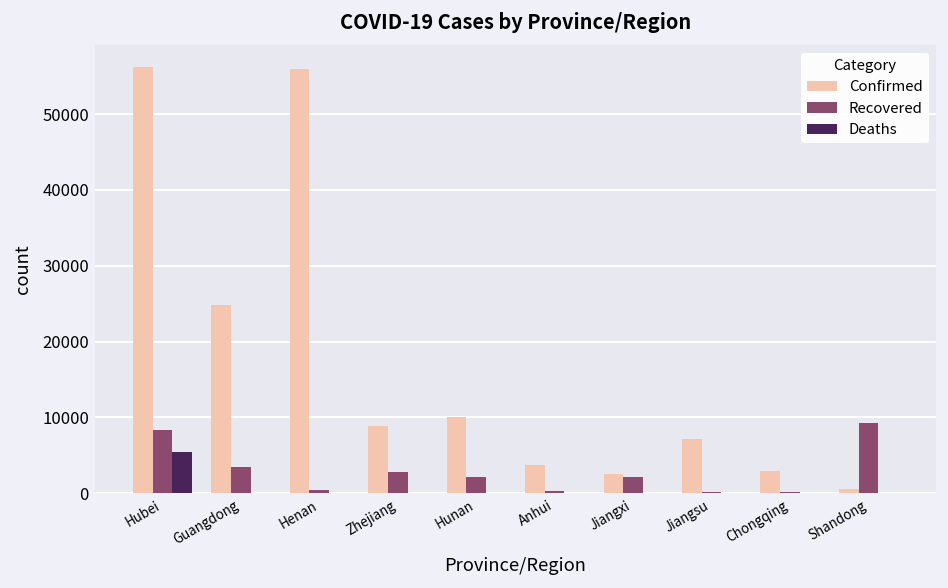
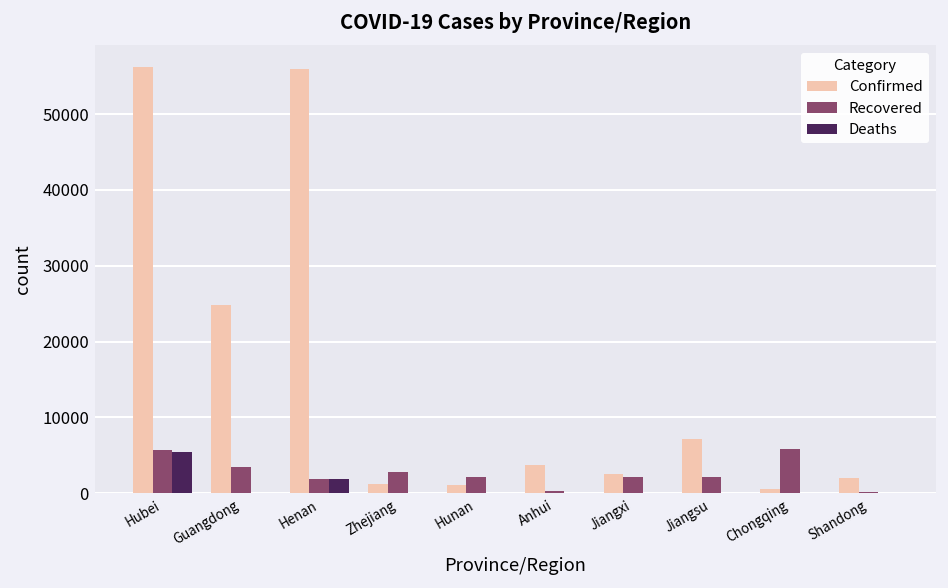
  {
    "Confirmed": {
      "Hubei": 56000,
      "Guangdong": 25000,
      "Henan": 56000,
-     "Zhejiang": 9000,
-     "Hunan": 10000,
+     "Zhejiang": 1000,
+     "Hunan": 1000,
      "Anhui": 4000,
      "Jiangxi": 3000,
      "Jiangsu": 7000,
-     "Chongqing": 3000,
-     "Shandong": 1000
+     "Chongqing": 1000,
+     "Shandong": 2000
    },
    "Recovered": {
-     "Hubei": 8000,
+     "Hubei": 6000,
      "Guangdong": 3000,
-     "Henan": 0,
+     "Henan": 2000,
      "Zhejiang": 3000,
      "Hunan": 2000,
      "Jiangxi": 2000,
-     "Jiangsu": 0,
-     "Chongqing": 0,
-     "Shandong": 9000
+     "Jiangsu": 2000,
+     "Chongqing": 6000,
+     "Shandong": 0
    },
    "Deaths": {
      "Hubei": 5000,
-     "Henan": 0,
+     "Henan": 2000,
      "Zhejiang": 0,
      "Jiangsu": 0
    }
  }
